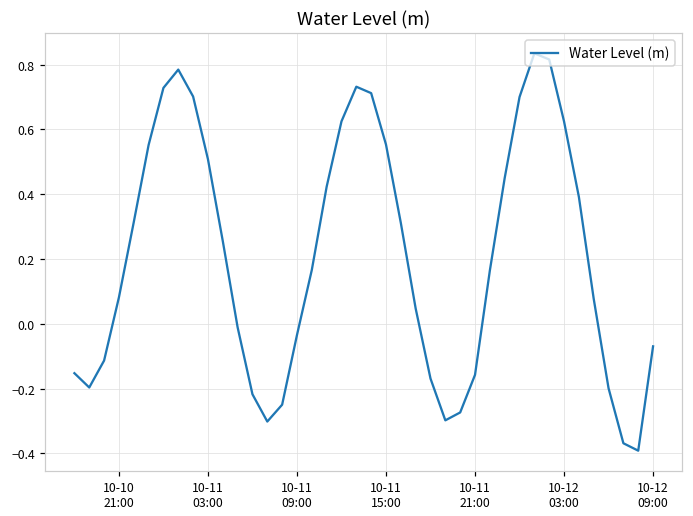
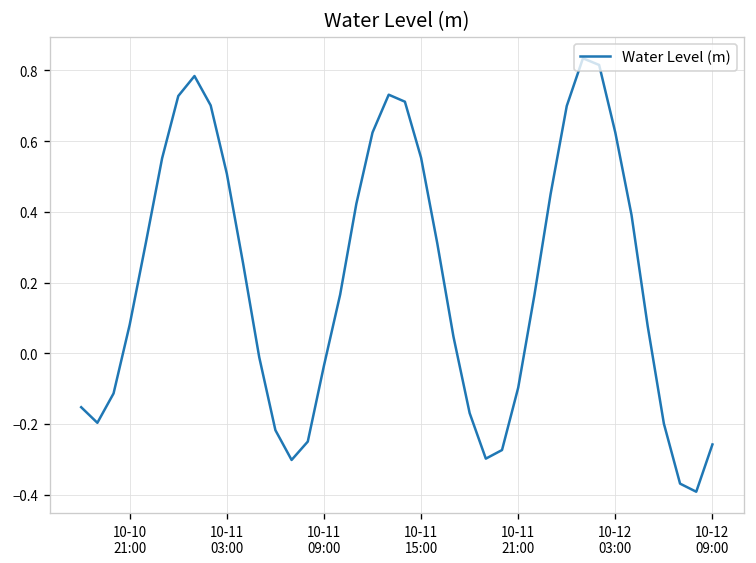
  {
    "10-10 21:00": 0.08,
    "10-11 03:00": 0.51,
    "10-11 09:00": -0.03,
    "10-11 15:00": 0.55,
-   "10-11 21:00": -0.16,
+   "10-11 21:00": -0.10,
    "10-12 03:00": 0.62,
-   "10-12 09:00": -0.07
+   "10-12 09:00": -0.26
  }
